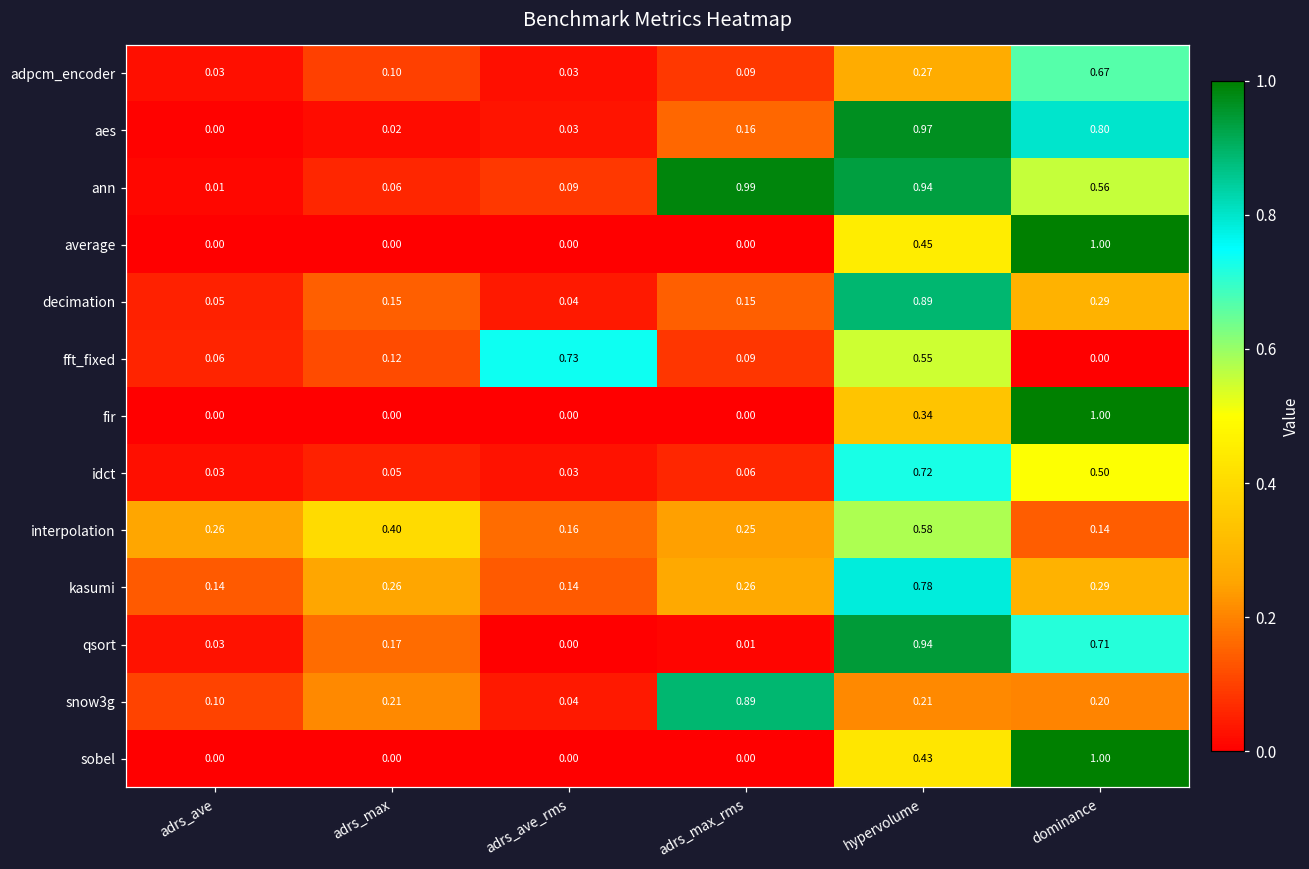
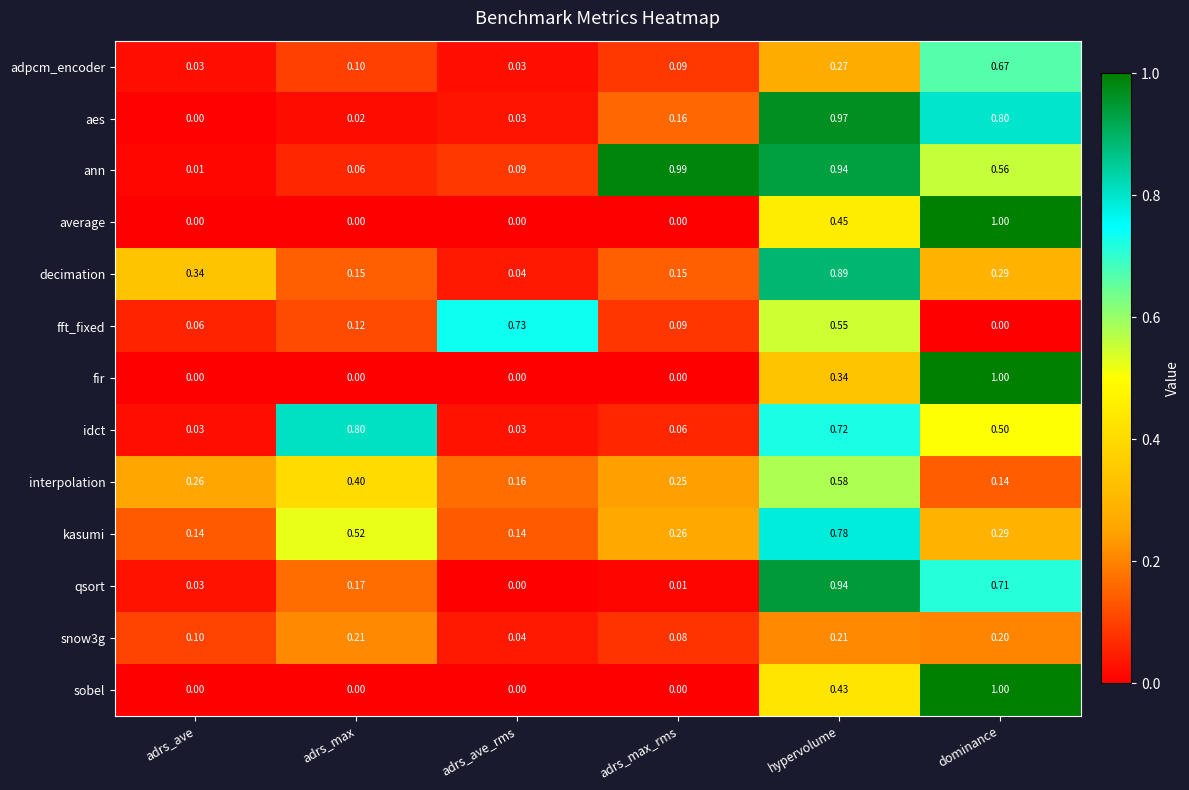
  {
    "adpcm_encoder": {
      "adrs_ave": 0.03,
      "adrs_max": 0.10,
      "adrs_ave_rms": 0.03,
      "adrs_max_rms": 0.09,
      "hypervolume": 0.27,
      "dominance": 0.67
    },
    "aes": {
      "adrs_ave": 0.00,
      "adrs_max": 0.02,
      "adrs_ave_rms": 0.03,
      "adrs_max_rms": 0.16,
      "hypervolume": 0.97,
      "dominance": 0.80
    },
    "ann": {
      "adrs_ave": 0.01,
      "adrs_max": 0.06,
      "adrs_ave_rms": 0.09,
      "adrs_max_rms": 0.99,
      "hypervolume": 0.94,
      "dominance": 0.56
    },
    "average": {
      "adrs_ave": 0.00,
      "adrs_max": 0.00,
      "adrs_ave_rms": 0.00,
      "adrs_max_rms": 0.00,
      "hypervolume": 0.45,
      "dominance": 1.00
    },
    "decimation": {
-     "adrs_ave": 0.05,
+     "adrs_ave": 0.34,
      "adrs_max": 0.15,
      "adrs_ave_rms": 0.04,
      "adrs_max_rms": 0.15,
      "hypervolume": 0.89,
      "dominance": 0.29
    },
    "fft_fixed": {
      "adrs_ave": 0.06,
      "adrs_max": 0.12,
      "adrs_ave_rms": 0.73,
      "adrs_max_rms": 0.09,
      "hypervolume": 0.55,
      "dominance": 0.00
    },
    "fir": {
      "adrs_ave": 0.00,
      "adrs_max": 0.00,
      "adrs_ave_rms": 0.00,
      "adrs_max_rms": 0.00,
      "hypervolume": 0.34,
      "dominance": 1.00
    },
    "idct": {
      "adrs_ave": 0.03,
-     "adrs_max": 0.05,
+     "adrs_max": 0.80,
      "adrs_ave_rms": 0.03,
      "adrs_max_rms": 0.06,
      "hypervolume": 0.72,
      "dominance": 0.50
    },
    "interpolation": {
      "adrs_ave": 0.26,
      "adrs_max": 0.40,
      "adrs_ave_rms": 0.16,
      "adrs_max_rms": 0.25,
      "hypervolume": 0.58,
      "dominance": 0.14
    },
    "kasumi": {
      "adrs_ave": 0.14,
-     "adrs_max": 0.26,
+     "adrs_max": 0.52,
      "adrs_ave_rms": 0.14,
      "adrs_max_rms": 0.26,
      "hypervolume": 0.78,
      "dominance": 0.29
    },
    "qsort": {
      "adrs_ave": 0.03,
      "adrs_max": 0.17,
      "adrs_ave_rms": 0.00,
      "adrs_max_rms": 0.01,
      "hypervolume": 0.94,
      "dominance": 0.71
    },
    "snow3g": {
      "adrs_ave": 0.10,
      "adrs_max": 0.21,
      "adrs_ave_rms": 0.04,
-     "adrs_max_rms": 0.89,
+     "adrs_max_rms": 0.08,
      "hypervolume": 0.21,
      "dominance": 0.20
    },
    "sobel": {
      "adrs_ave": 0.00,
      "adrs_max": 0.00,
      "adrs_ave_rms": 0.00,
      "adrs_max_rms": 0.00,
      "hypervolume": 0.43,
      "dominance": 1.00
    }
  }
